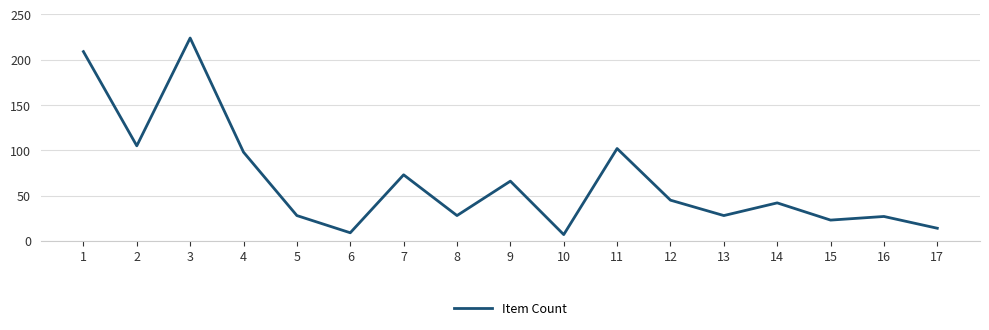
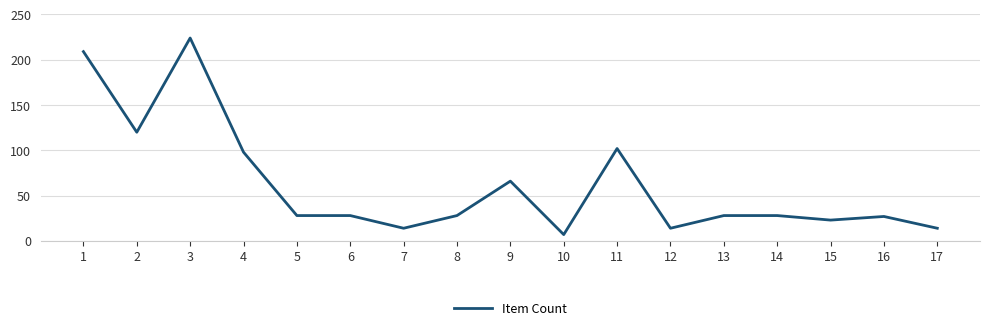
  {
    "1": 210,
-   "2": 110,
+   "2": 120,
    "3": 220,
    "4": 100,
    "5": 30,
-   "6": 10,
-   "7": 70,
+   "6": 30,
+   "7": 10,
    "8": 30,
    "9": 70,
    "10": 10,
    "11": 100,
-   "12": 50,
+   "12": 10,
    "13": 30,
-   "14": 40,
+   "14": 30,
    "15": 20,
    "16": 30,
    "17": 10
  }
